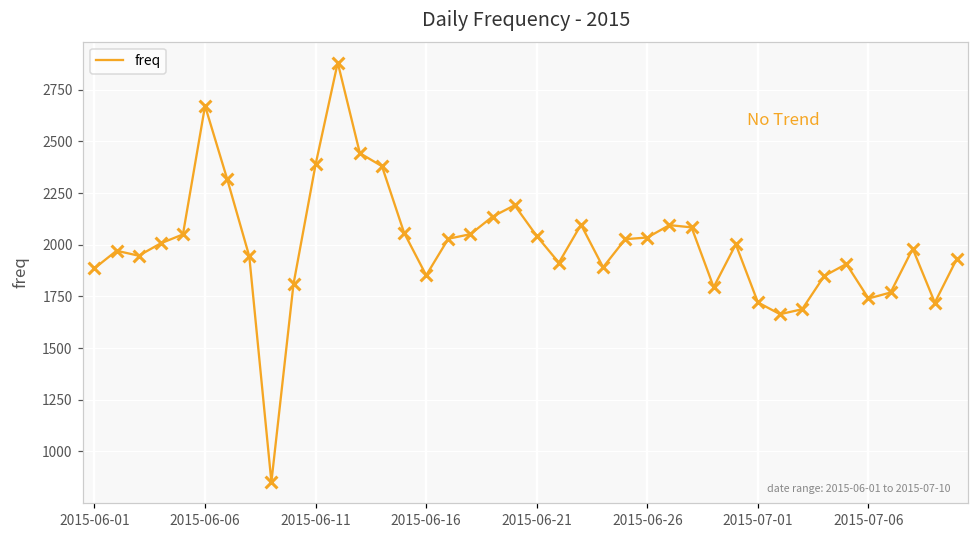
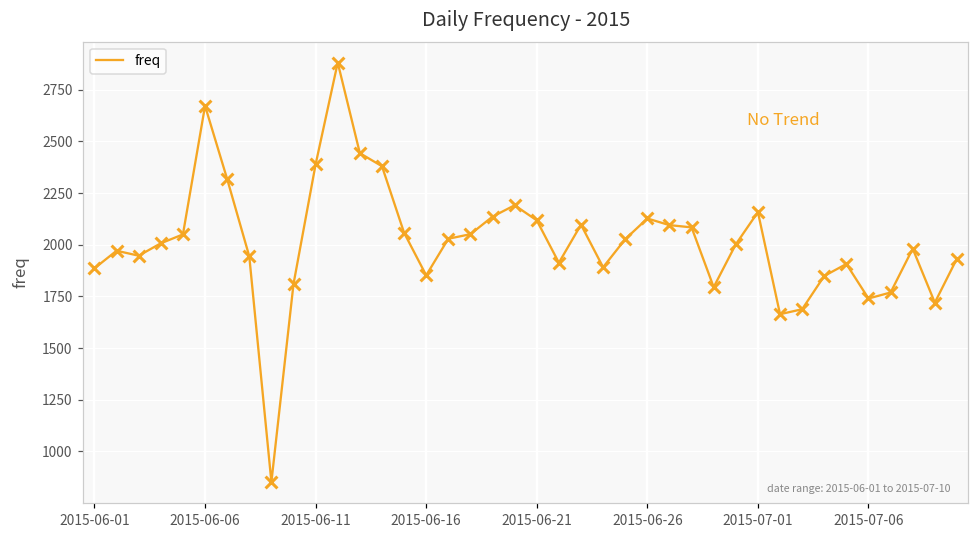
  {
    "2015-06-01": 1890,
    "2015-06-06": 2670,
    "2015-06-11": 2390,
    "2015-06-16": 1850,
-   "2015-06-21": 2040,
-   "2015-06-26": 2040,
-   "2015-07-01": 1720,
+   "2015-06-21": 2120,
+   "2015-06-26": 2130,
+   "2015-07-01": 2160,
    "2015-07-06": 1740
  }
